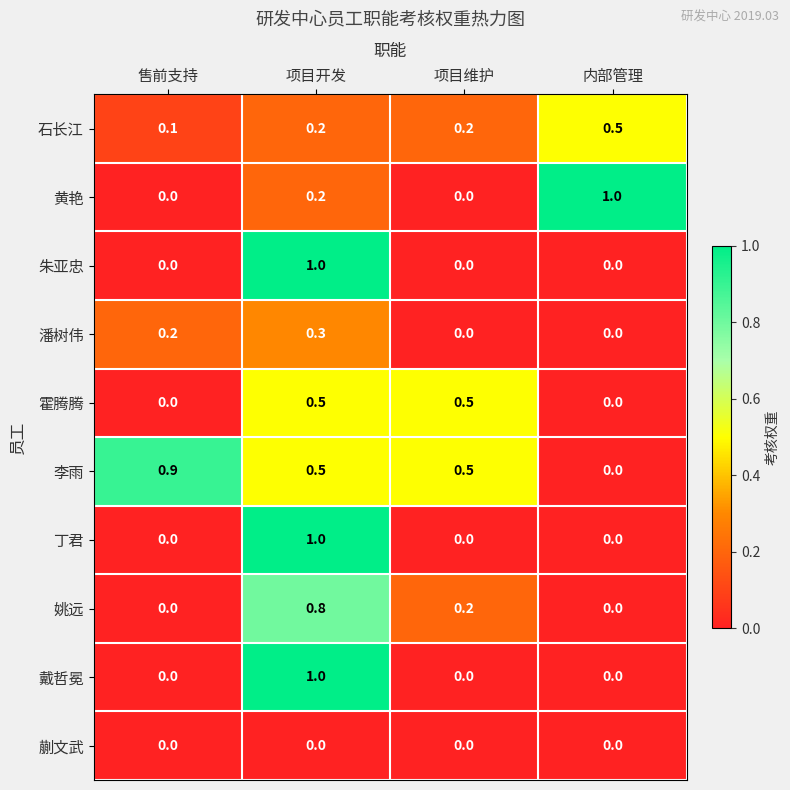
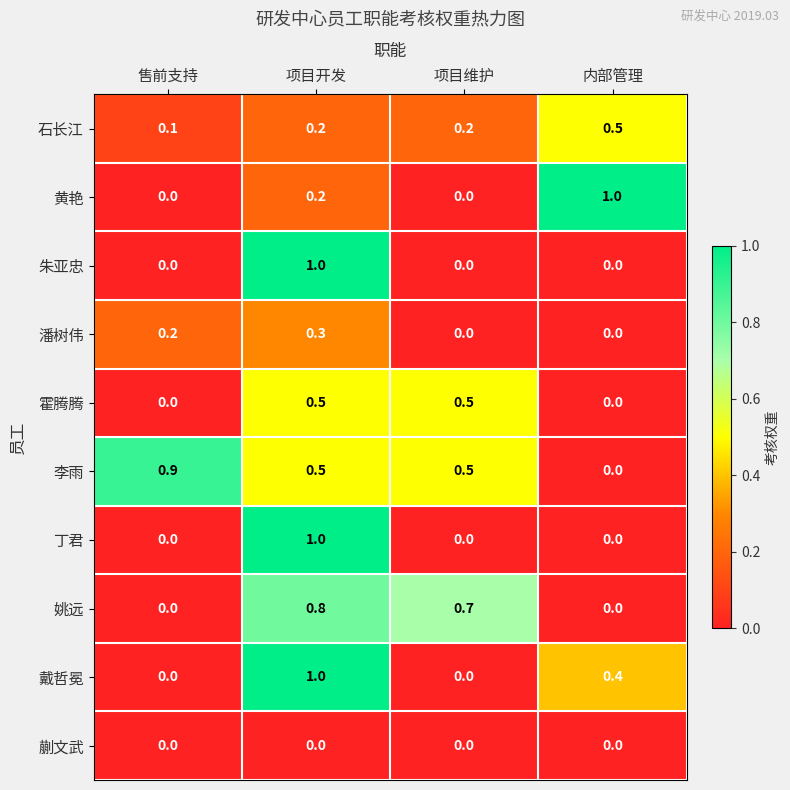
  {
    "石长江": {
      "售前支持": 0.1,
      "项目开发": 0.2,
      "项目维护": 0.2,
      "内部管理": 0.5
    },
    "黄艳": {
      "售前支持": 0.0,
      "项目开发": 0.2,
      "项目维护": 0.0,
      "内部管理": 1.0
    },
    "朱亚忠": {
      "售前支持": 0.0,
      "项目开发": 1.0,
      "项目维护": 0.0,
      "内部管理": 0.0
    },
    "潘树伟": {
      "售前支持": 0.2,
      "项目开发": 0.3,
      "项目维护": 0.0,
      "内部管理": 0.0
    },
    "霍腾腾": {
      "售前支持": 0.0,
      "项目开发": 0.5,
      "项目维护": 0.5,
      "内部管理": 0.0
    },
    "李雨": {
      "售前支持": 0.9,
      "项目开发": 0.5,
      "项目维护": 0.5,
      "内部管理": 0.0
    },
    "丁君": {
      "售前支持": 0.0,
      "项目开发": 1.0,
      "项目维护": 0.0,
      "内部管理": 0.0
    },
    "姚远": {
      "售前支持": 0.0,
      "项目开发": 0.8,
-     "项目维护": 0.2,
+     "项目维护": 0.7,
      "内部管理": 0.0
    },
    "戴哲冕": {
      "售前支持": 0.0,
      "项目开发": 1.0,
      "项目维护": 0.0,
-     "内部管理": 0.0
+     "内部管理": 0.4
    },
    "蒯文武": {
      "售前支持": 0.0,
      "项目开发": 0.0,
      "项目维护": 0.0,
      "内部管理": 0.0
    }
  }
